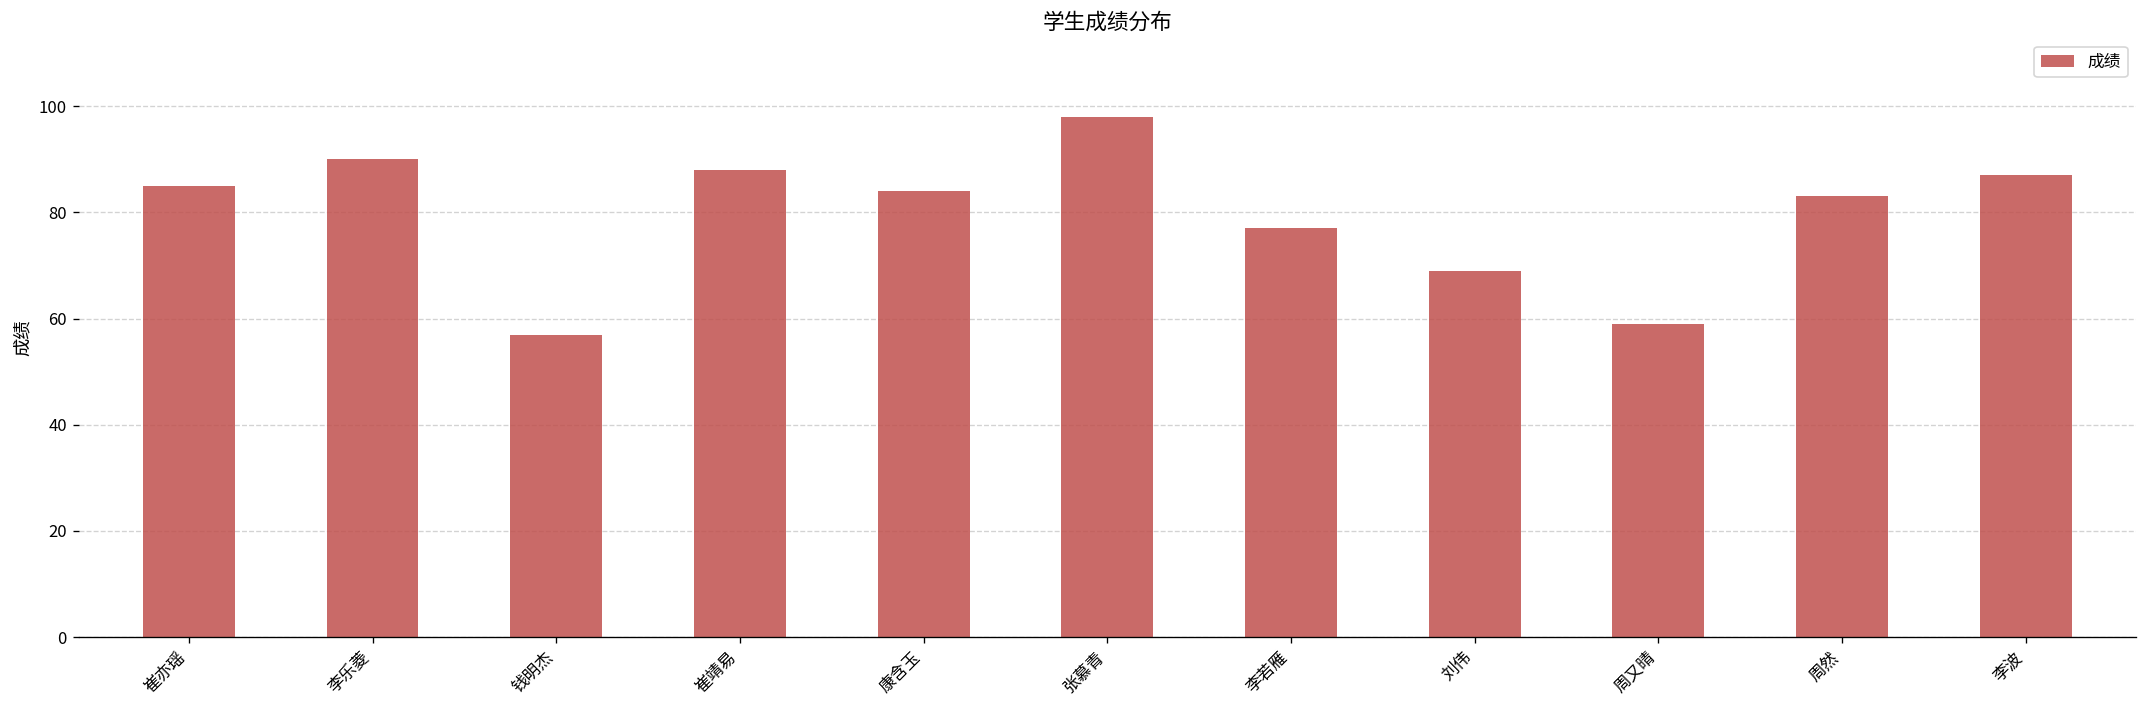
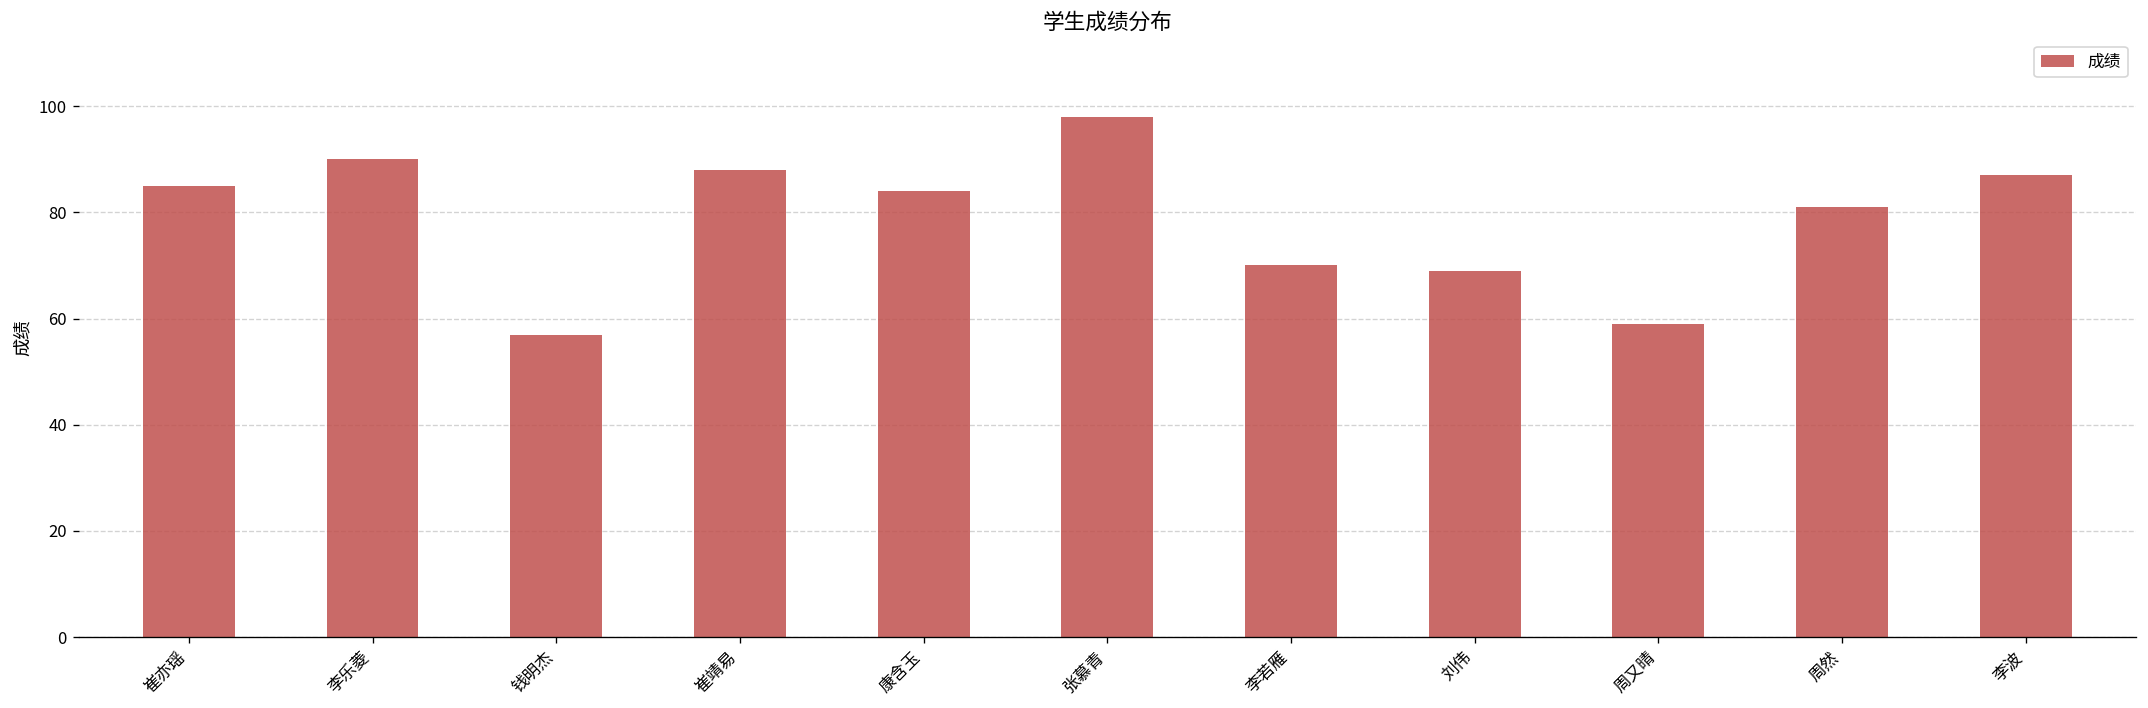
  {
    "崔亦瑶": 85,
    "李乐菱": 90,
    "钱明杰": 57,
    "崔靖易": 88,
    "康含玉": 84,
    "张慕青": 98,
-   "李若雁": 77,
+   "李若雁": 70,
    "刘伟": 69,
    "周又晴": 59,
-   "周然": 83,
+   "周然": 81,
    "李波": 87
  }
